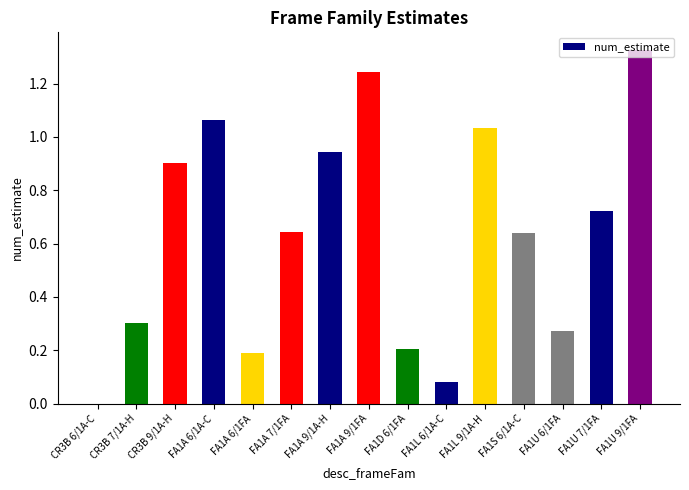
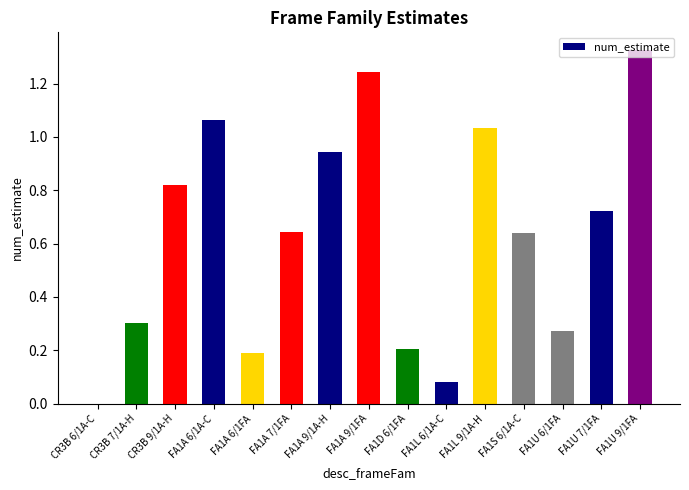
  {
    "CR3B 6/1A-C": 0.00,
    "CR3B 7/1A-H": 0.30,
-   "CR3B 9/1A-H": 0.90,
+   "CR3B 9/1A-H": 0.82,
    "FA1A 6/1A-C": 1.06,
    "FA1A 6/1FA": 0.19,
    "FA1A 7/1FA": 0.64,
    "FA1A 9/1A-H": 0.94,
    "FA1A 9/1FA": 1.24,
    "FA1D 6/1FA": 0.20,
    "FA1L 6/1A-C": 0.08,
    "FA1L 9/1A-H": 1.03,
    "FA1S 6/1A-C": 0.64,
    "FA1U 6/1FA": 0.27,
    "FA1U 7/1FA": 0.72
  }
